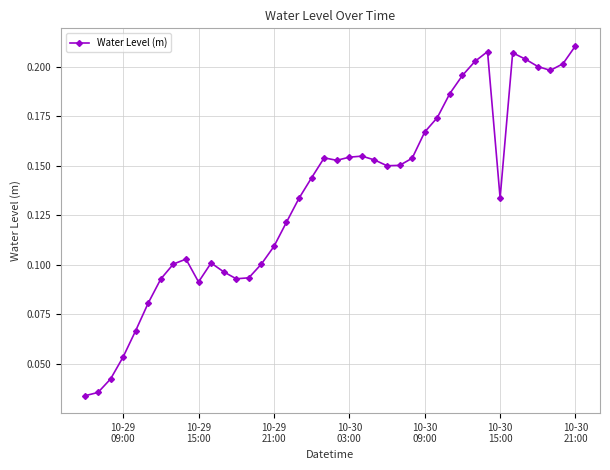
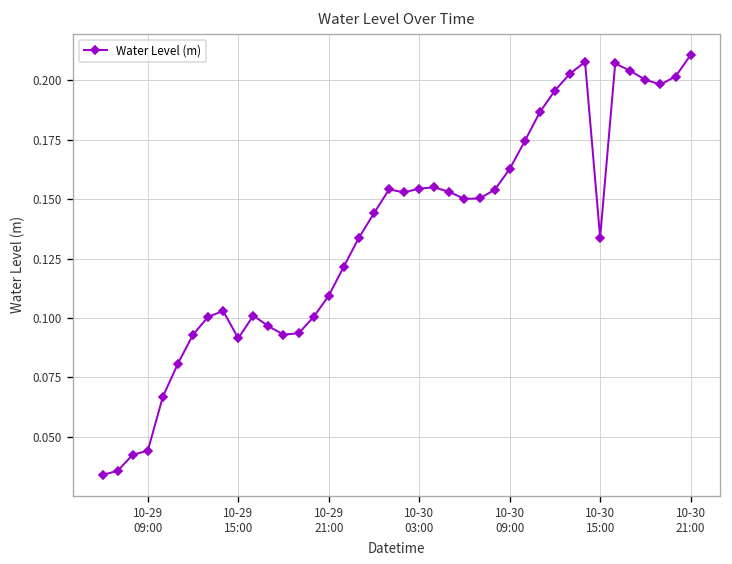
  {
-   "10-29 09:00": 0.054,
+   "10-29 09:00": 0.044,
    "10-29 15:00": 0.091,
    "10-29 21:00": 0.109,
    "10-30 03:00": 0.154,
-   "10-30 09:00": 0.167,
+   "10-30 09:00": 0.163,
    "10-30 15:00": 0.134,
    "10-30 21:00": 0.211
  }
